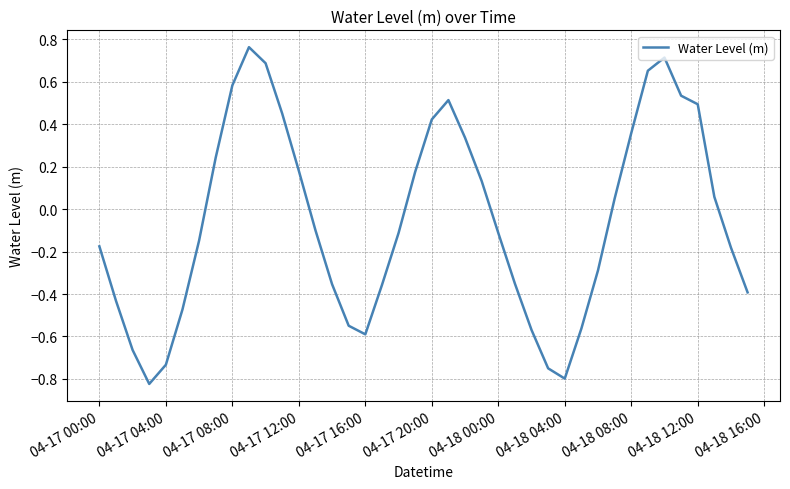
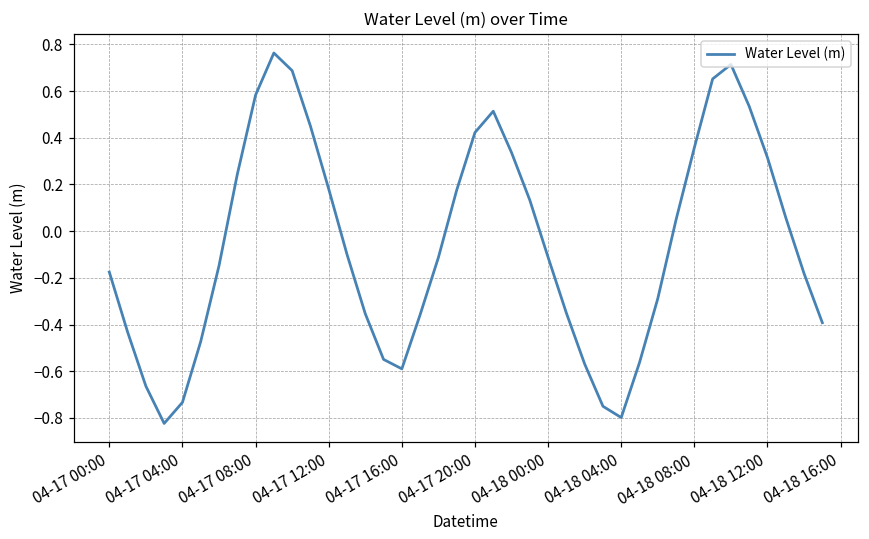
  {
    "04-17 00:00": -0.18,
    "04-17 04:00": -0.73,
    "04-17 08:00": 0.58,
    "04-17 12:00": 0.18,
    "04-17 16:00": -0.59,
    "04-17 20:00": 0.42,
    "04-18 00:00": -0.11,
    "04-18 04:00": -0.80,
    "04-18 08:00": 0.36,
-   "04-18 12:00": 0.49
+   "04-18 12:00": 0.31
  }
